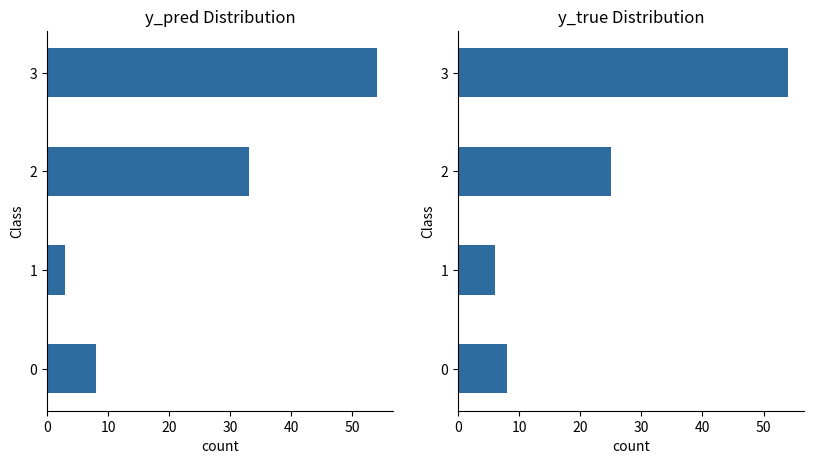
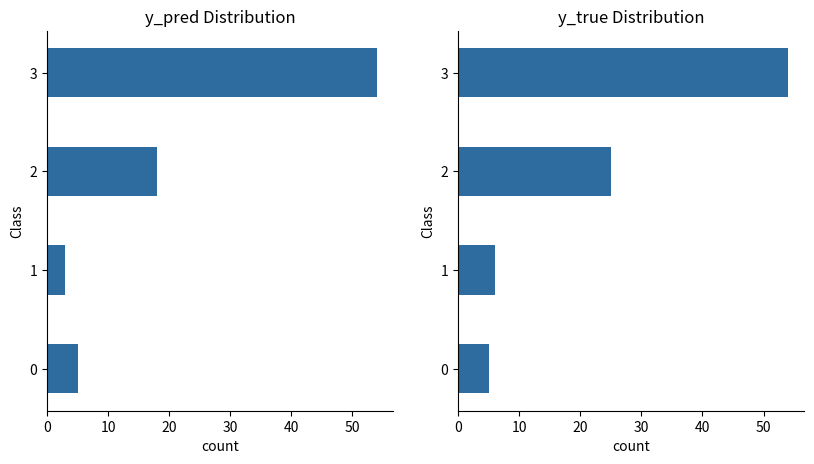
  {
    "y_pred Distribution": {
      "3": 54,
-     "2": 33,
+     "2": 18,
      "1": 3,
-     "0": 8
+     "0": 5
    },
    "y_true Distribution": {
      "3": 54,
      "2": 25,
      "1": 6,
-     "0": 8
+     "0": 5
    }
  }
